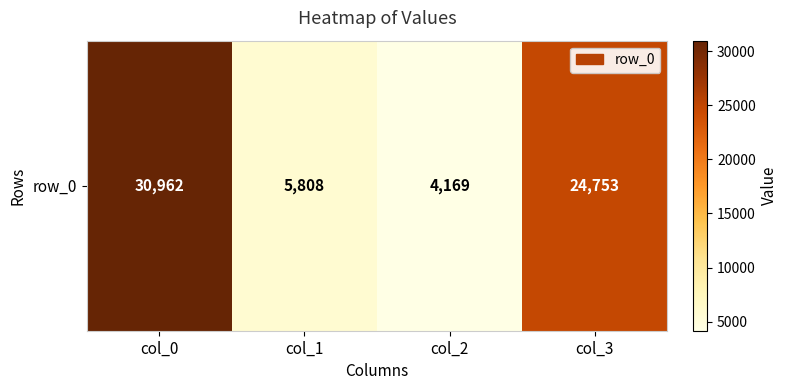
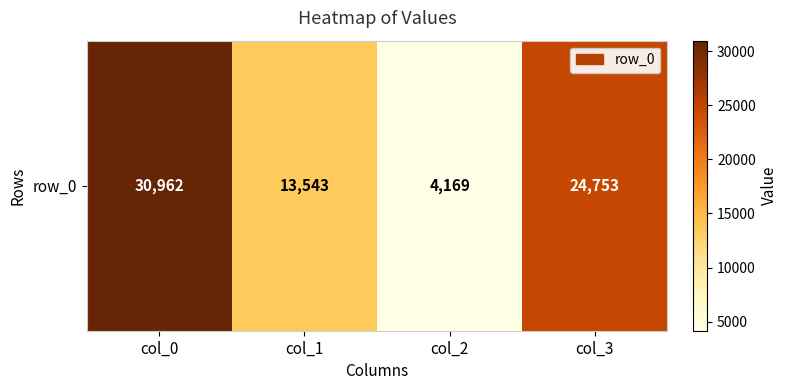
  {
    "row_0": {
      "col_0": "30,962",
-     "col_1": "5,808",
+     "col_1": "13,543",
      "col_2": "4,169",
      "col_3": "24,753"
    }
  }
